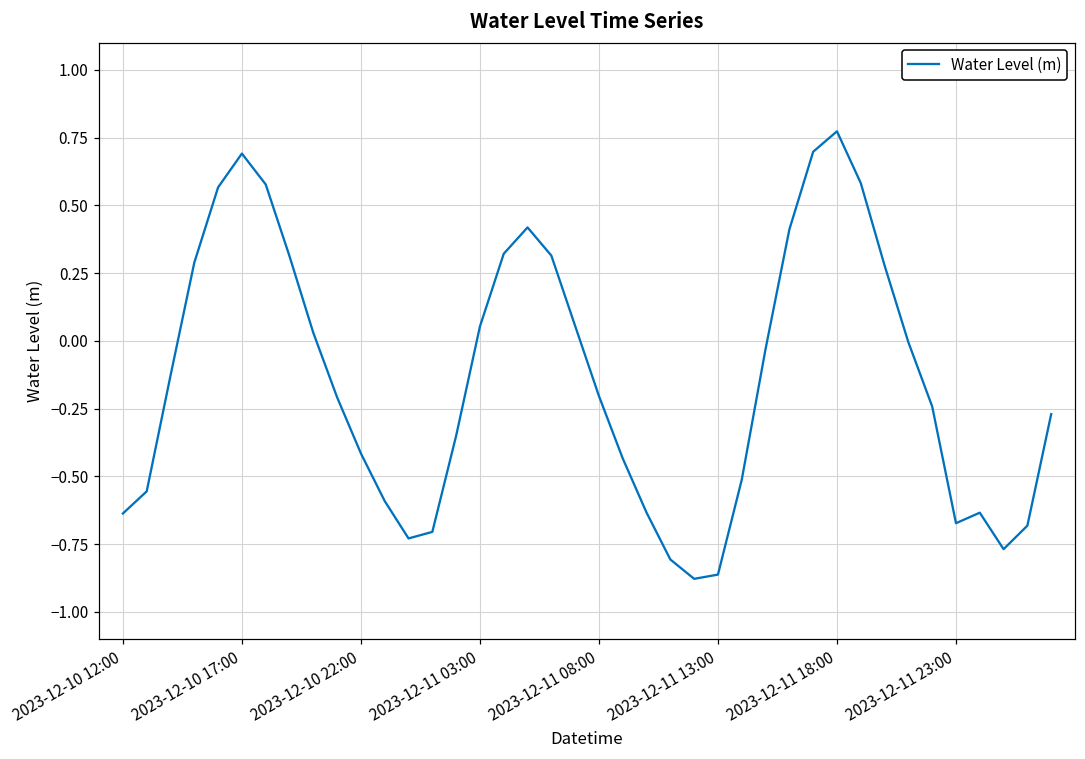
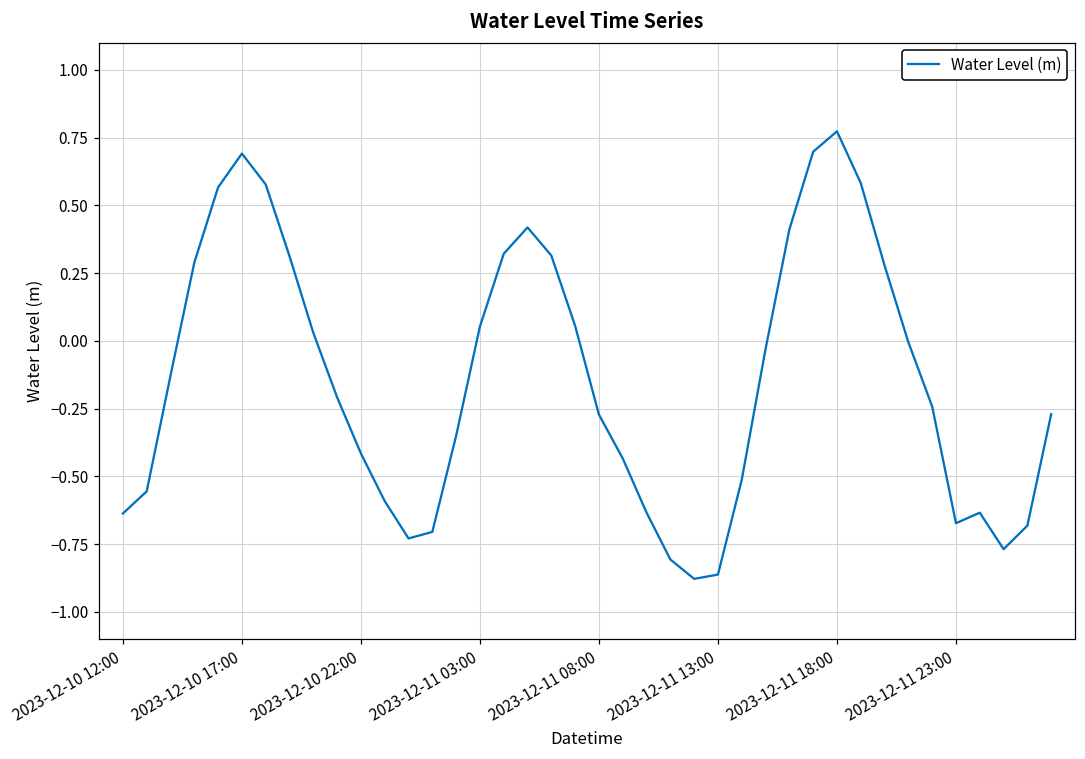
  {
    "2023-12-10 12:00": -0.64,
    "2023-12-10 17:00": 0.69,
    "2023-12-10 22:00": -0.42,
    "2023-12-11 03:00": 0.05,
-   "2023-12-11 08:00": -0.20,
+   "2023-12-11 08:00": -0.27,
    "2023-12-11 13:00": -0.86,
    "2023-12-11 18:00": 0.77,
    "2023-12-11 23:00": -0.67
  }
